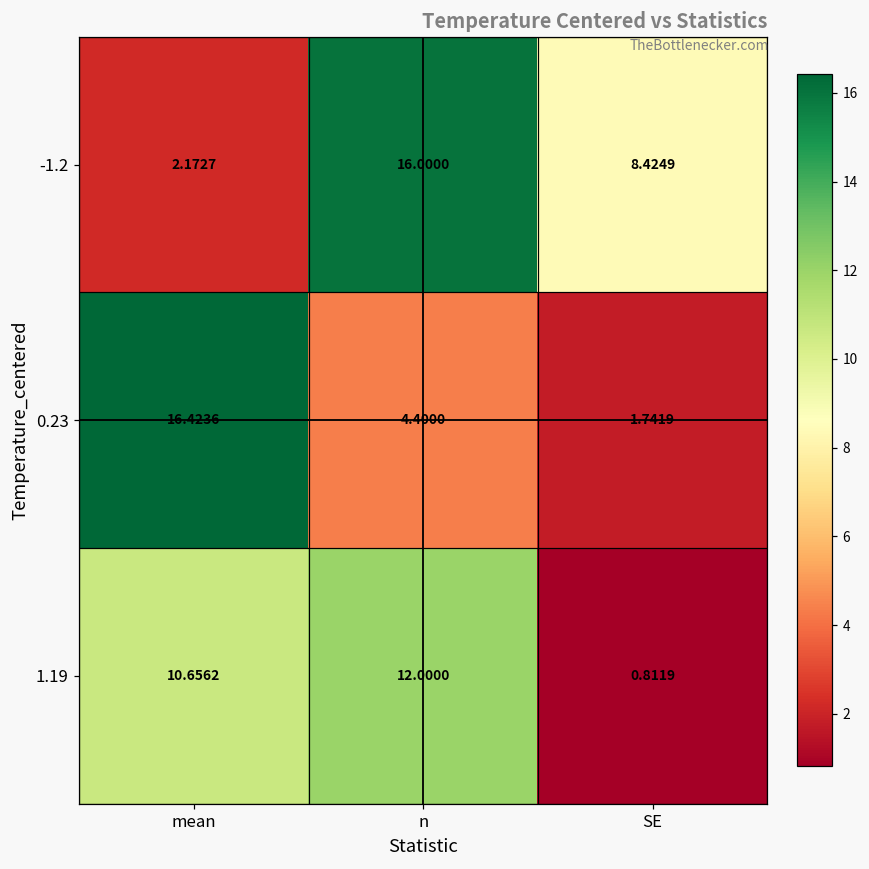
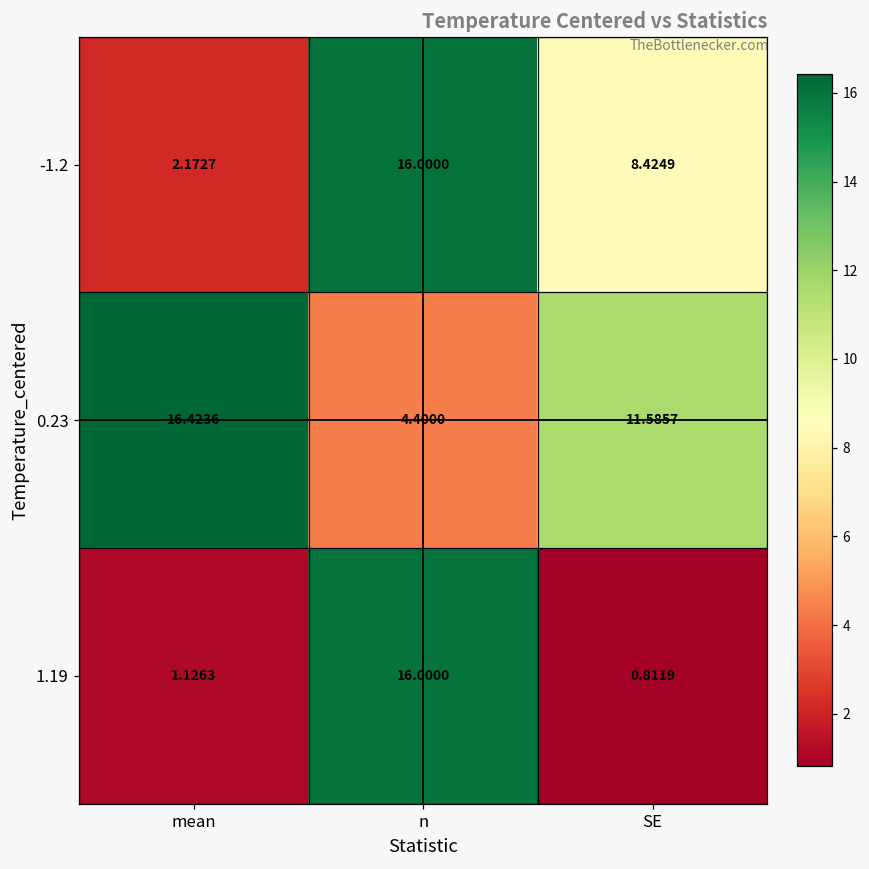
  {
    "-1.2": {
      "mean": 2.1727,
      "n": 16.0000,
      "SE": 8.4249
    },
    "0.23": {
      "mean": 16.4236,
      "n": 4.4000,
-     "SE": 1.7419
+     "SE": 11.5857
    },
    "1.19": {
-     "mean": 10.6562,
-     "n": 12.0000,
+     "mean": 1.1263,
+     "n": 16.0000,
      "SE": 0.8119
    }
  }
